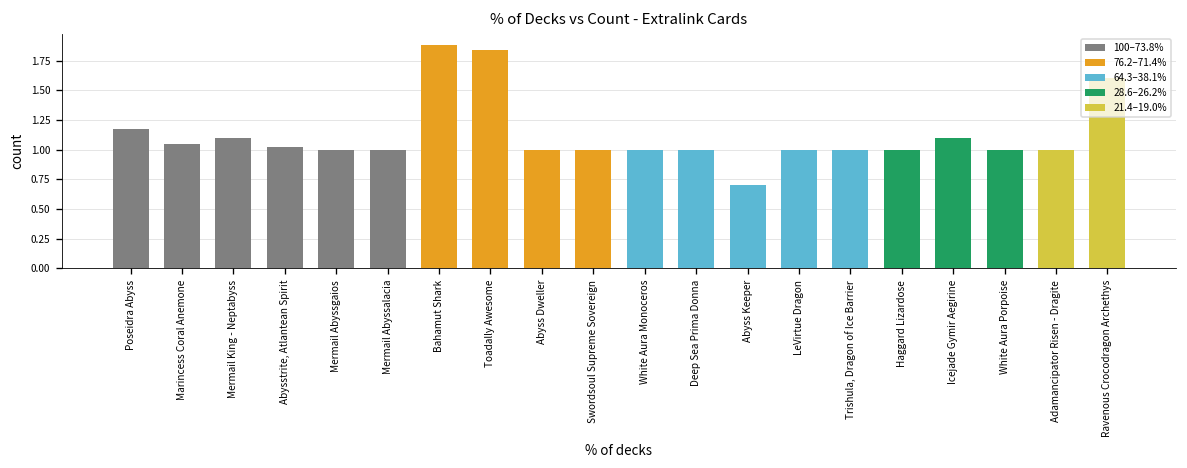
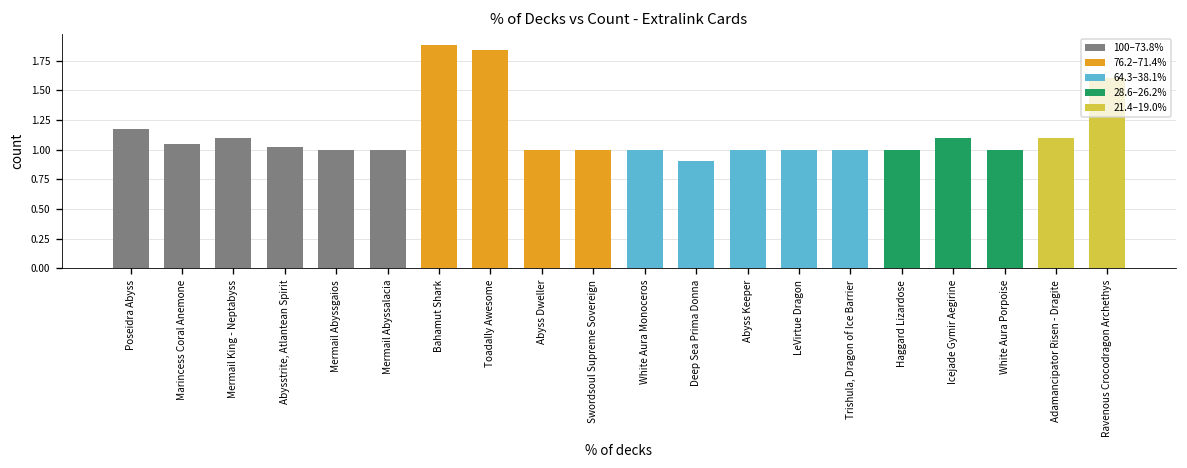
  {
    "Poseidra Abyss": 1.2,
    "Marincess Coral Anemone": 1.1,
    "Mermail King - Neptabyss": 1.1,
    "Abysstrite, Atlantean Spirit": 1.0,
    "Mermail Abyssgaios": 1.0,
    "Mermail Abyssalacia": 1.0,
    "Bahamut Shark": 1.9,
    "Toadally Awesome": 1.8,
    "Abyss Dweller": 1.0,
    "Swordsoul Supreme Sovereign": 1.0,
    "White Aura Monoceros": 1.0,
-   "Deep Sea Prima Donna": 1.0,
-   "Abyss Keeper": 0.7,
+   "Deep Sea Prima Donna": 0.9,
+   "Abyss Keeper": 1.0,
    "LeVirtue Dragon": 1.0,
    "Trishula, Dragon of Ice Barrier": 1.0,
    "Haggard Lizardose": 1.0,
    "Icejade Gymir Aegirine": 1.1,
    "White Aura Porpoise": 1.0,
-   "Adamancipator Risen - Dragite": 1.0
+   "Adamancipator Risen - Dragite": 1.1
  }
